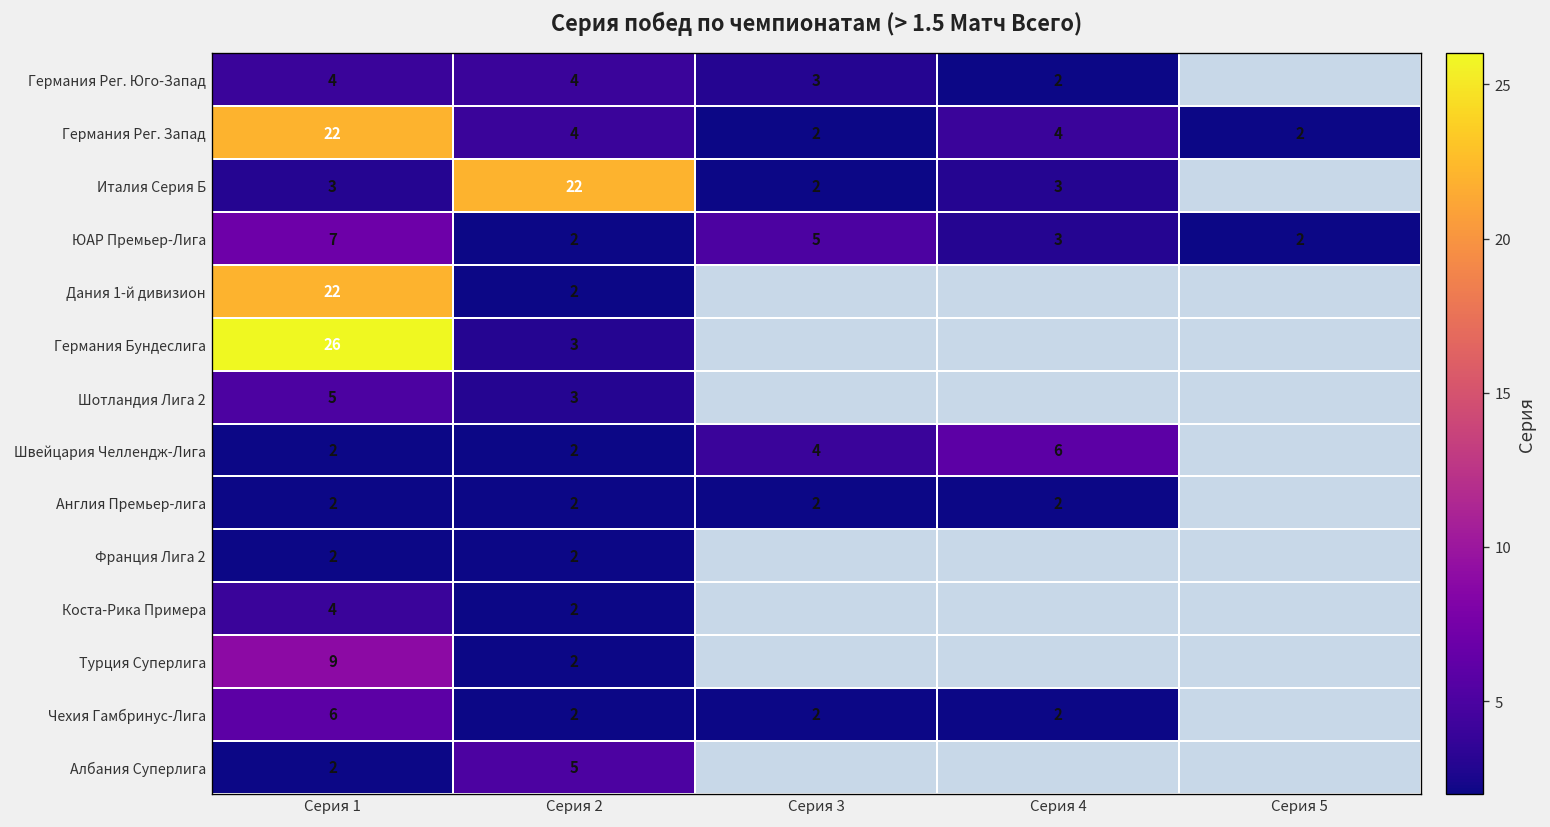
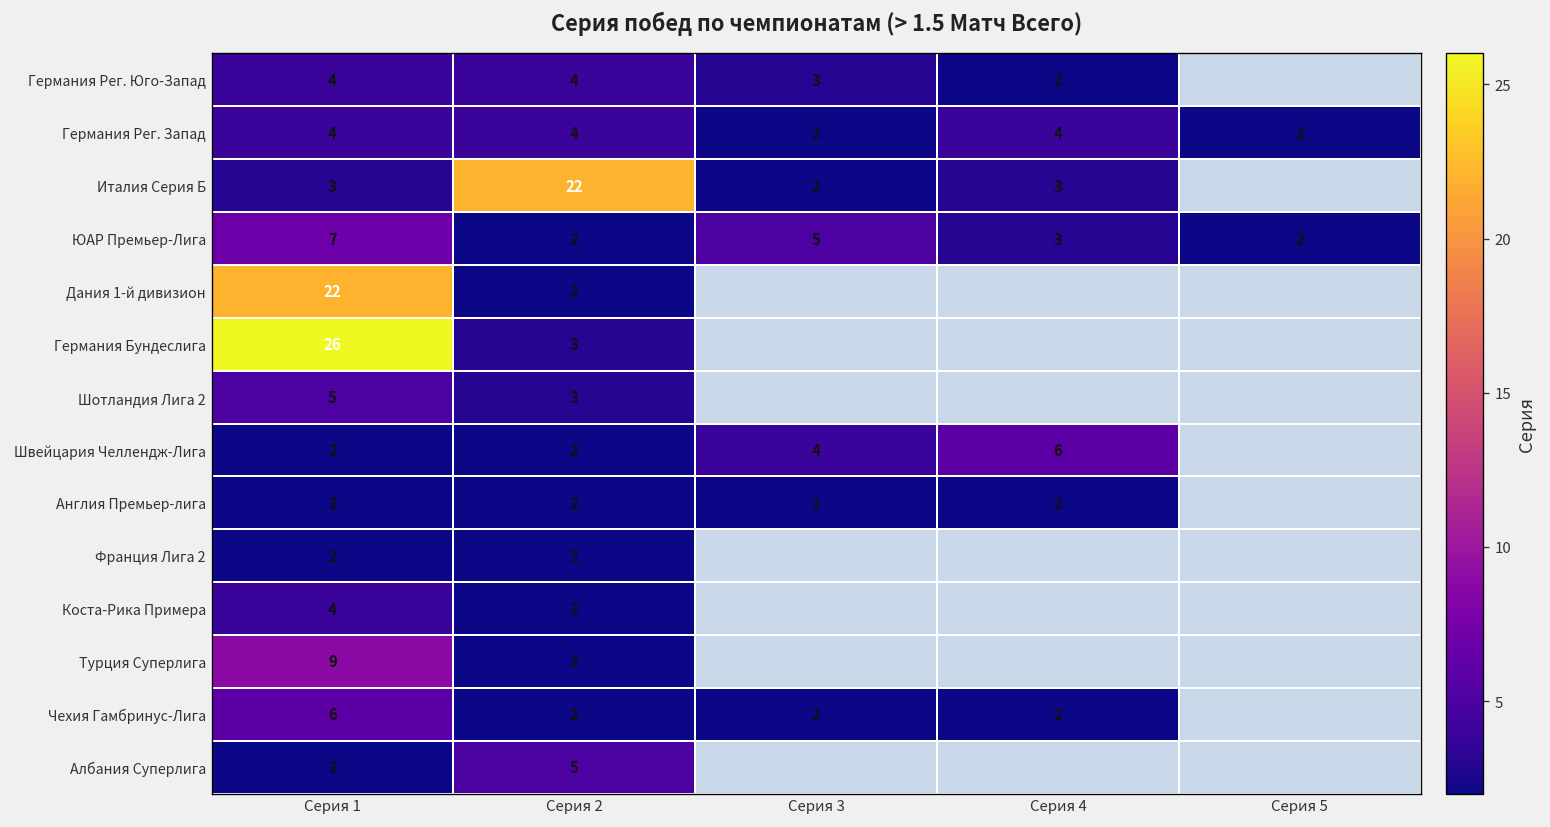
  {
    "Германия Рег. Юго-Запад": {
      "Серия 1": 4,
      "Серия 2": 4,
      "Серия 3": 3,
      "Серия 4": 2
    },
    "Германия Рег. Запад": {
-     "Серия 1": 22,
+     "Серия 1": 4,
      "Серия 2": 4,
      "Серия 3": 2,
      "Серия 4": 4,
      "Серия 5": 2
    },
    "Италия Серия Б": {
      "Серия 1": 3,
      "Серия 2": 22,
      "Серия 3": 2,
      "Серия 4": 3
    },
    "ЮАР Премьер-Лига": {
      "Серия 1": 7,
      "Серия 2": 2,
      "Серия 3": 5,
      "Серия 4": 3,
      "Серия 5": 2
    },
    "Дания 1-й дивизион": {
      "Серия 1": 22,
      "Серия 2": 2
    },
    "Германия Бундеслига": {
      "Серия 1": 26,
      "Серия 2": 3
    },
    "Шотландия Лига 2": {
      "Серия 1": 5,
      "Серия 2": 3
    },
    "Швейцария Челлендж-Лига": {
      "Серия 1": 2,
      "Серия 2": 2,
      "Серия 3": 4,
      "Серия 4": 6
    },
    "Англия Премьер-лига": {
      "Серия 1": 2,
      "Серия 2": 2,
      "Серия 3": 2,
      "Серия 4": 2
    },
    "Франция Лига 2": {
      "Серия 1": 2,
      "Серия 2": 2
    },
    "Коста-Рика Примера": {
      "Серия 1": 4,
      "Серия 2": 2
    },
    "Турция Суперлига": {
      "Серия 1": 9,
      "Серия 2": 2
    },
    "Чехия Гамбринус-Лига": {
      "Серия 1": 6,
      "Серия 2": 2,
      "Серия 3": 2,
      "Серия 4": 2
    },
    "Албания Суперлига": {
      "Серия 1": 2,
      "Серия 2": 5
    }
  }
